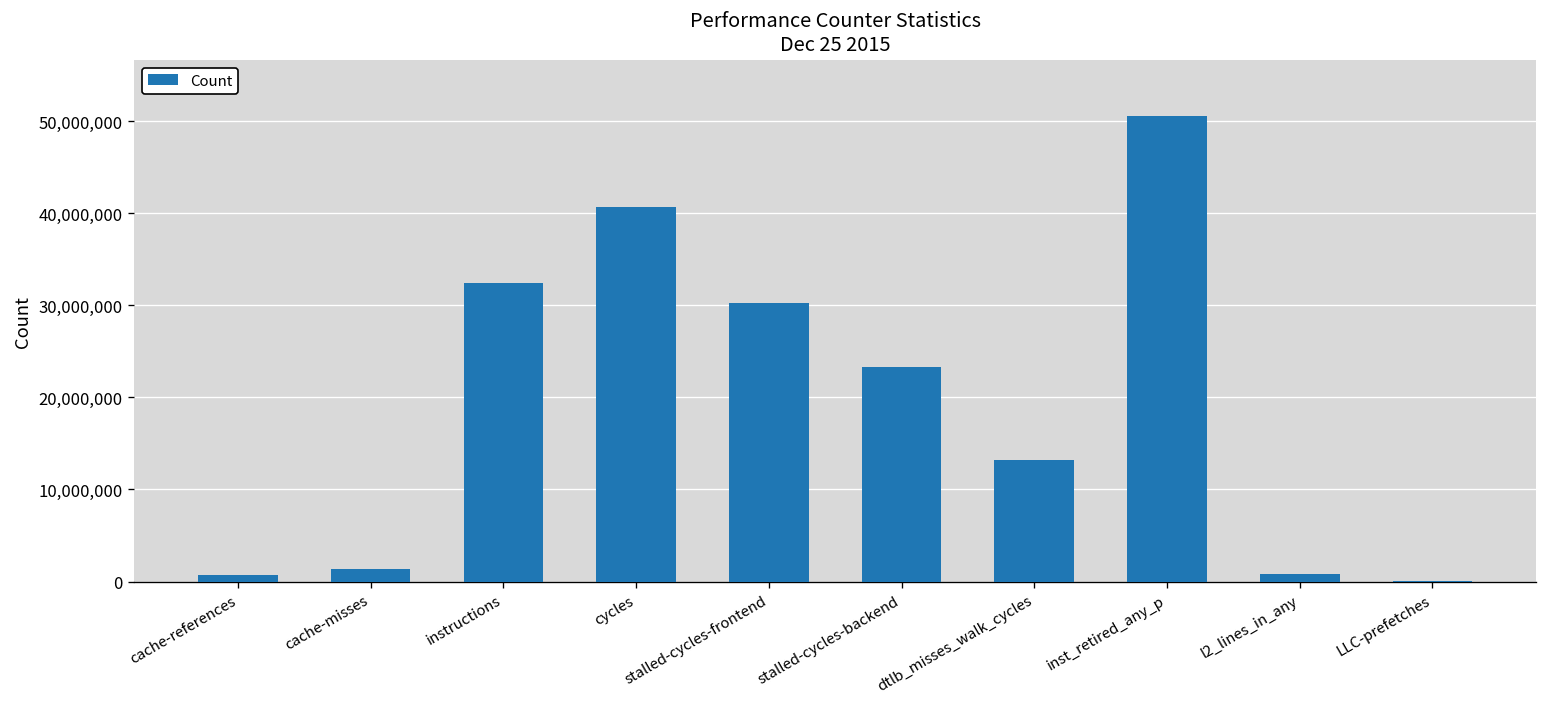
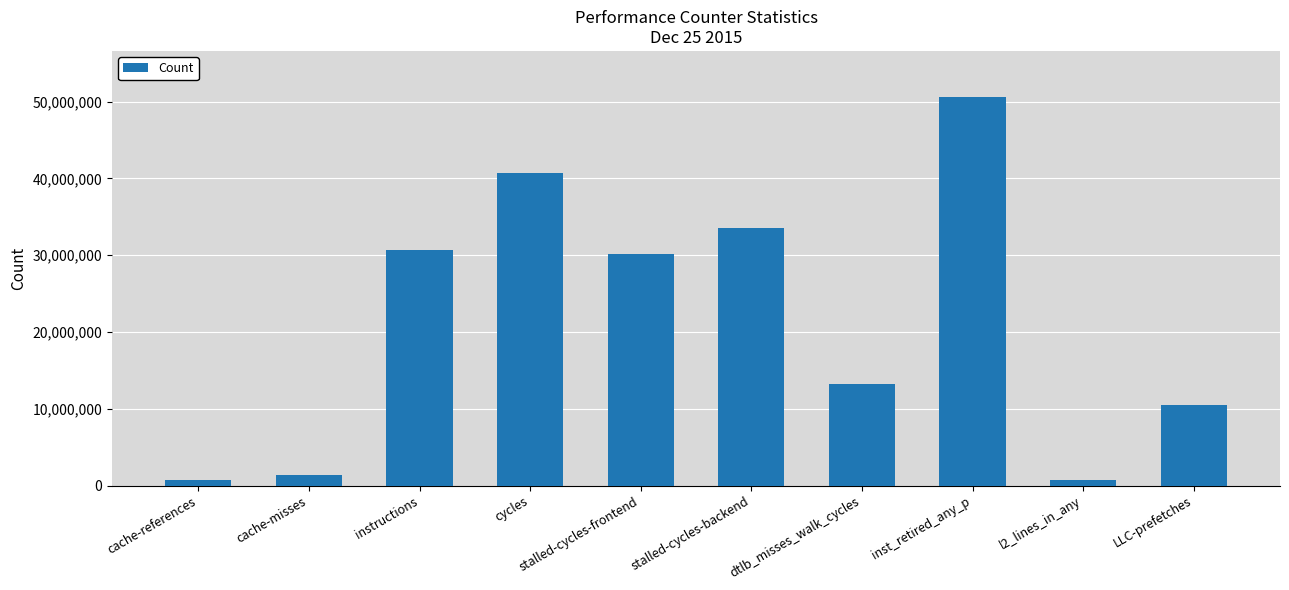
  {
    "cache-references": "1,000,000",
    "cache-misses": "1,000,000",
-   "instructions": "32,000,000",
+   "instructions": "31,000,000",
    "cycles": "41,000,000",
    "stalled-cycles-frontend": "30,000,000",
-   "stalled-cycles-backend": "23,000,000",
+   "stalled-cycles-backend": "34,000,000",
    "dtlb_misses_walk_cycles": "13,000,000",
    "inst_retired_any_p": "51,000,000",
    "l2_lines_in_any": "1,000,000",
-   "LLC-prefetches": "0"
+   "LLC-prefetches": "10,000,000"
  }
